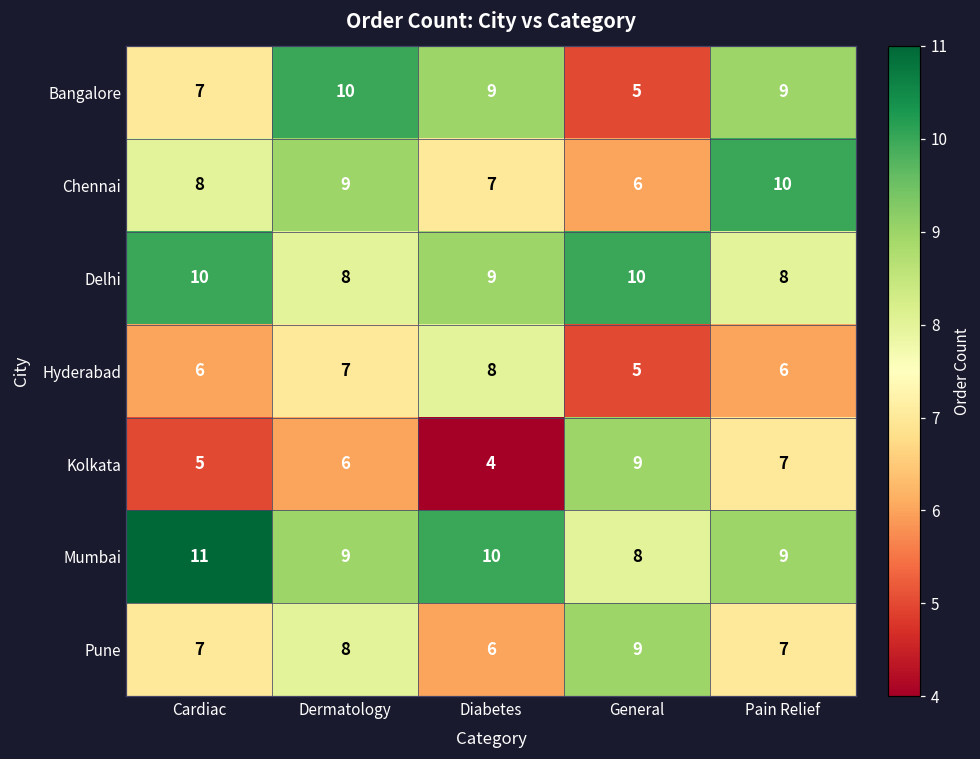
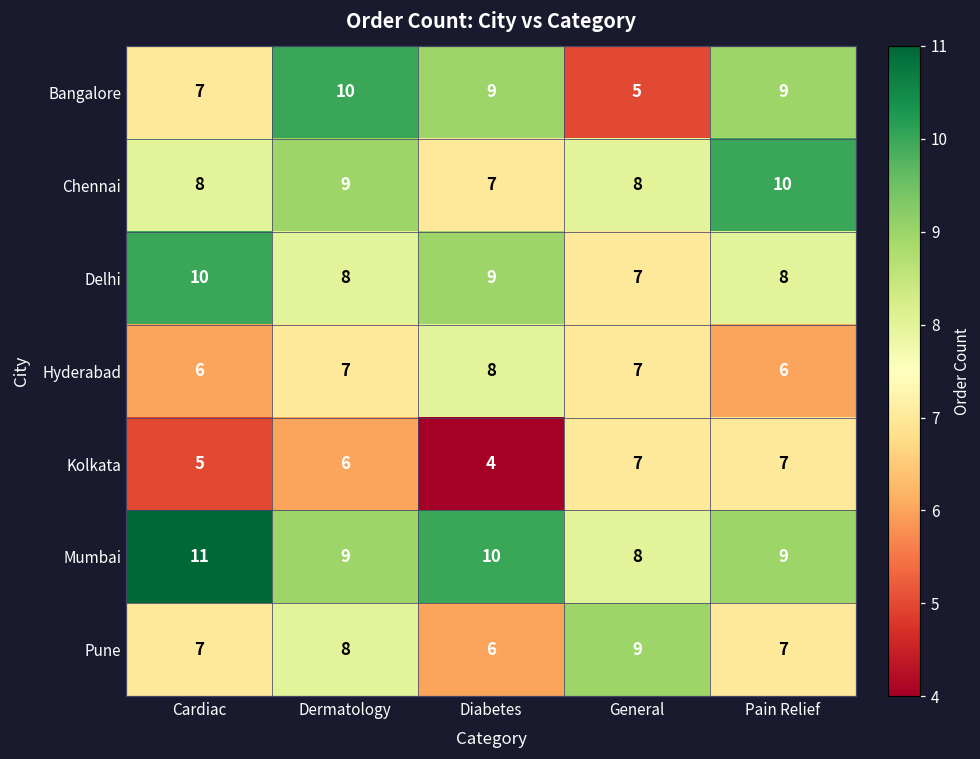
  {
    "Bangalore": {
      "Cardiac": 7,
      "Dermatology": 10,
      "Diabetes": 9,
      "General": 5,
      "Pain Relief": 9
    },
    "Chennai": {
      "Cardiac": 8,
      "Dermatology": 9,
      "Diabetes": 7,
-     "General": 6,
+     "General": 8,
      "Pain Relief": 10
    },
    "Delhi": {
      "Cardiac": 10,
      "Dermatology": 8,
      "Diabetes": 9,
-     "General": 10,
+     "General": 7,
      "Pain Relief": 8
    },
    "Hyderabad": {
      "Cardiac": 6,
      "Dermatology": 7,
      "Diabetes": 8,
-     "General": 5,
+     "General": 7,
      "Pain Relief": 6
    },
    "Kolkata": {
      "Cardiac": 5,
      "Dermatology": 6,
      "Diabetes": 4,
-     "General": 9,
+     "General": 7,
      "Pain Relief": 7
    },
    "Mumbai": {
      "Cardiac": 11,
      "Dermatology": 9,
      "Diabetes": 10,
      "General": 8,
      "Pain Relief": 9
    },
    "Pune": {
      "Cardiac": 7,
      "Dermatology": 8,
      "Diabetes": 6,
      "General": 9,
      "Pain Relief": 7
    }
  }
